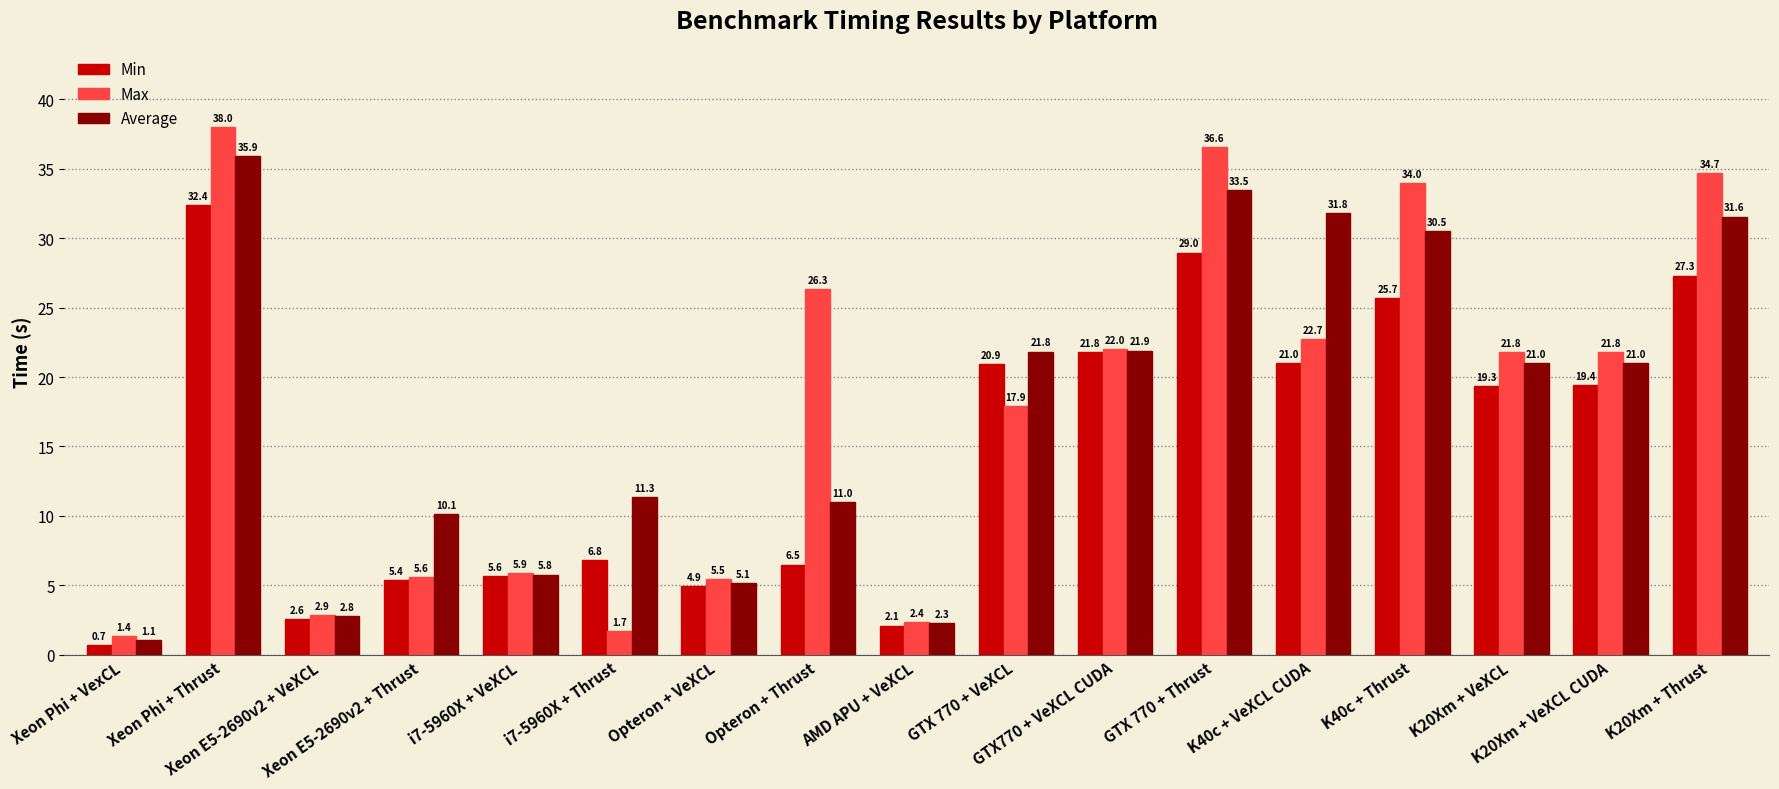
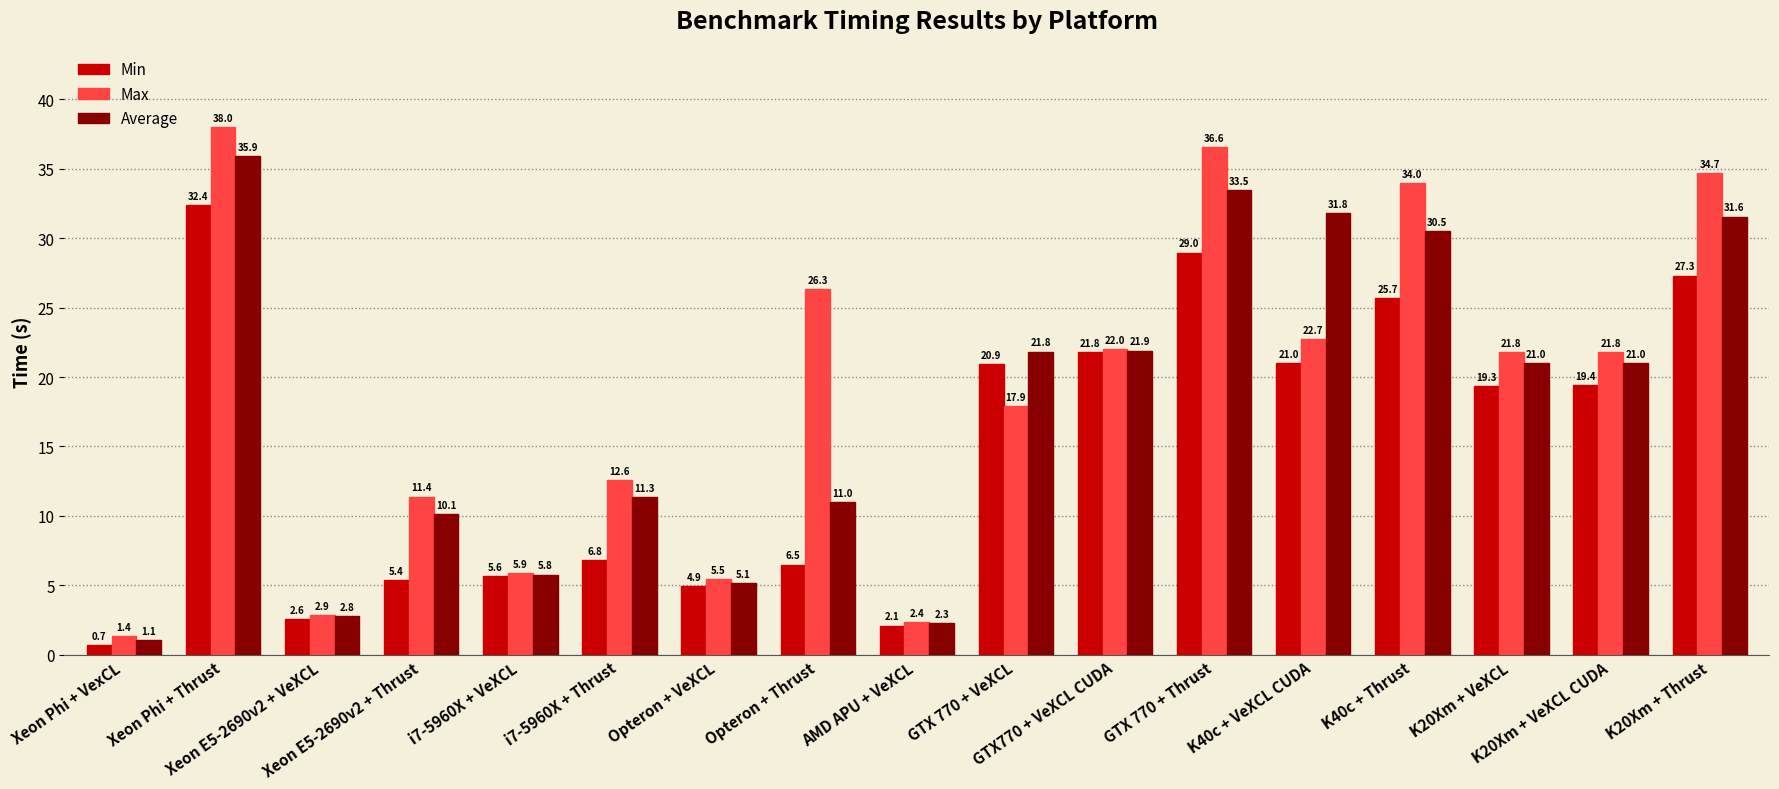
  {
    "Min": {
      "Xeon Phi + VexCL": 0.7,
      "Xeon Phi + Thrust": 32.4,
      "Xeon E5-2690v2 + VeXCL": 2.6,
      "Xeon E5-2690v2 + Thrust": 5.4,
      "i7-5960X + VeXCL": 5.6,
      "i7-5960X + Thrust": 6.8,
      "Opteron + VeXCL": 4.9,
      "Opteron + Thrust": 6.5,
      "AMD APU + VeXCL": 2.1,
      "GTX 770 + VeXCL": 20.9,
      "GTX770 + VeXCL CUDA": 21.8,
      "GTX 770 + Thrust": 29.0,
      "K40c + VeXCL CUDA": 21.0,
      "K40c + Thrust": 25.7,
      "K20Xm + VeXCL": 19.3,
      "K20Xm + VeXCL CUDA": 19.4,
      "K20Xm + Thrust": 27.3
    },
    "Max": {
      "Xeon Phi + VexCL": 1.4,
      "Xeon Phi + Thrust": 38.0,
      "Xeon E5-2690v2 + VeXCL": 2.9,
-     "Xeon E5-2690v2 + Thrust": 5.6,
+     "Xeon E5-2690v2 + Thrust": 11.4,
      "i7-5960X + VeXCL": 5.9,
-     "i7-5960X + Thrust": 1.7,
+     "i7-5960X + Thrust": 12.6,
      "Opteron + VeXCL": 5.5,
      "Opteron + Thrust": 26.3,
      "AMD APU + VeXCL": 2.4,
      "GTX 770 + VeXCL": 17.9,
      "GTX770 + VeXCL CUDA": 22.0,
      "GTX 770 + Thrust": 36.6,
      "K40c + VeXCL CUDA": 22.7,
      "K40c + Thrust": 34.0,
      "K20Xm + VeXCL": 21.8,
      "K20Xm + VeXCL CUDA": 21.8,
      "K20Xm + Thrust": 34.7
    },
    "Average": {
      "Xeon Phi + VexCL": 1.1,
      "Xeon Phi + Thrust": 35.9,
      "Xeon E5-2690v2 + VeXCL": 2.8,
      "Xeon E5-2690v2 + Thrust": 10.1,
      "i7-5960X + VeXCL": 5.8,
      "i7-5960X + Thrust": 11.3,
      "Opteron + VeXCL": 5.1,
      "Opteron + Thrust": 11.0,
      "AMD APU + VeXCL": 2.3,
      "GTX 770 + VeXCL": 21.8,
      "GTX770 + VeXCL CUDA": 21.9,
      "GTX 770 + Thrust": 33.5,
      "K40c + VeXCL CUDA": 31.8,
      "K40c + Thrust": 30.5,
      "K20Xm + VeXCL": 21.0,
      "K20Xm + VeXCL CUDA": 21.0,
      "K20Xm + Thrust": 31.6
    }
  }
